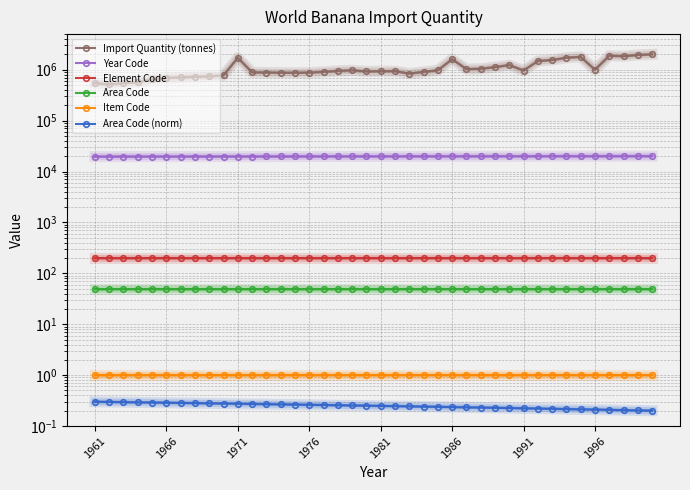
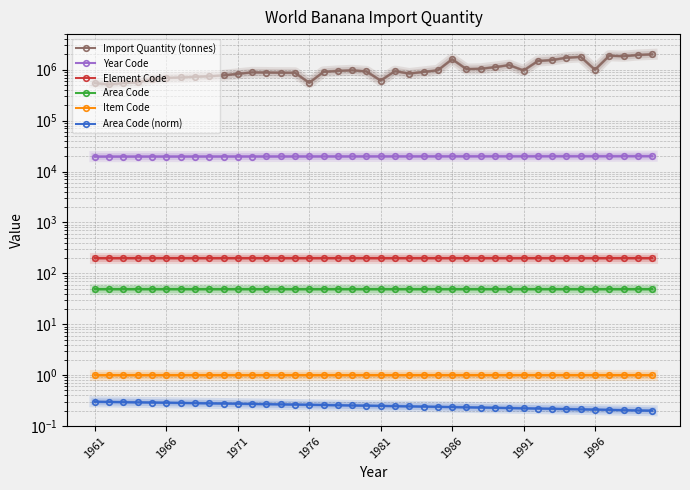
  {
    "Import Quantity (tonnes)": {
-     "1971": 1700000,
-     "1976": 900000,
-     "1981": 900000,
+     "1971": 800000,
+     "1976": 600000,
+     "1981": 600000,
      "1986": 1600000,
      "1991": 1000000,
      "1996": 1000000
    },
    "Year Code": {
      "1961": 20000,
      "1966": 20000,
      "1971": 20000,
      "1976": 20000,
      "1981": 20000,
      "1986": 20000,
      "1991": 20000,
      "1996": 20000
    },
    "Element Code": {
      "1961": 200,
      "1966": 200,
      "1971": 200,
      "1976": 200,
      "1981": 200,
      "1986": 200,
      "1991": 200,
      "1996": 200
    },
    "Area Code": {
      "1961": 50,
      "1966": 50,
      "1971": 50,
      "1976": 50,
      "1981": 50,
      "1986": 50,
      "1991": 50,
      "1996": 50
    },
    "Item Code": {
      "1961": 1,
      "1966": 1,
      "1971": 1,
      "1976": 1,
      "1981": 1,
      "1986": 1,
      "1991": 1,
      "1996": 1
    },
    "Area Code (norm)": {
      "1961": 0.3,
      "1966": 0.3,
      "1971": 0.3,
      "1976": 0.3,
      "1981": 0.2,
      "1986": 0.2,
      "1991": 0.2,
      "1996": 0.21
    }
  }
